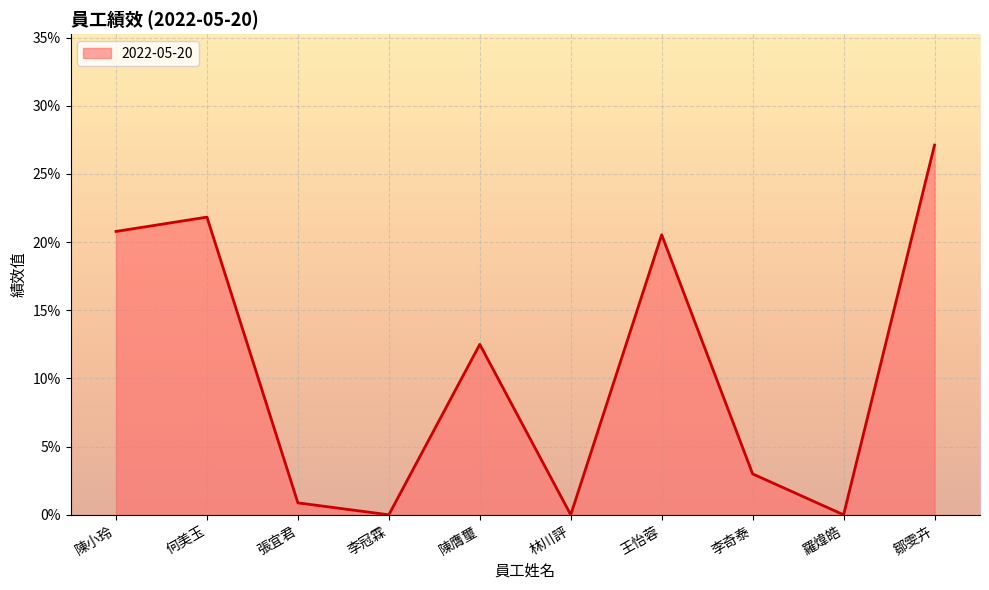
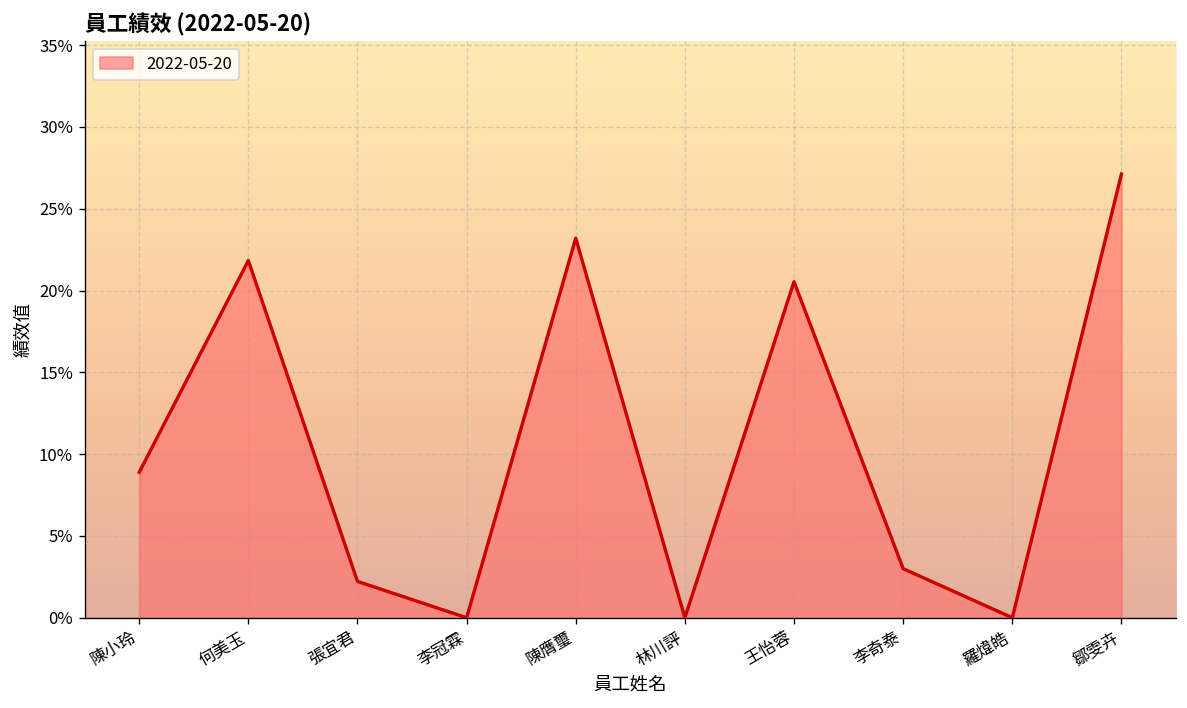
  {
-   "陳小玲": "20.8%",
+   "陳小玲": "8.9%",
    "何美玉": "21.8%",
-   "張宜君": "0.9%",
+   "張宜君": "2.2%",
    "李冠霖": "0.0%",
-   "陳膺璽": "12.5%",
+   "陳膺璽": "23.2%",
    "林川評": "0.0%",
    "王怡蓉": "20.5%",
    "李奇泰": "3.0%",
    "羅煒皓": "0.0%",
    "鄒雯卉": "27.1%"
  }
